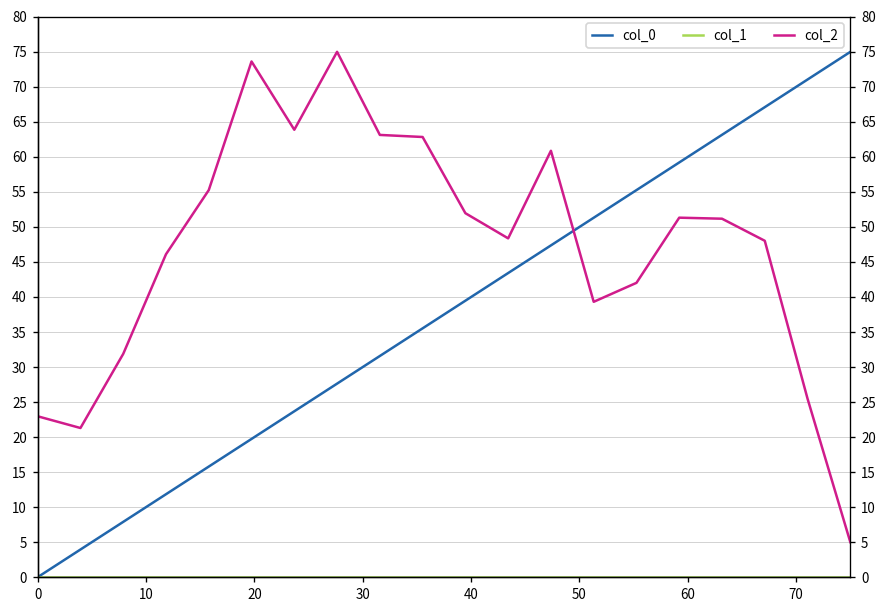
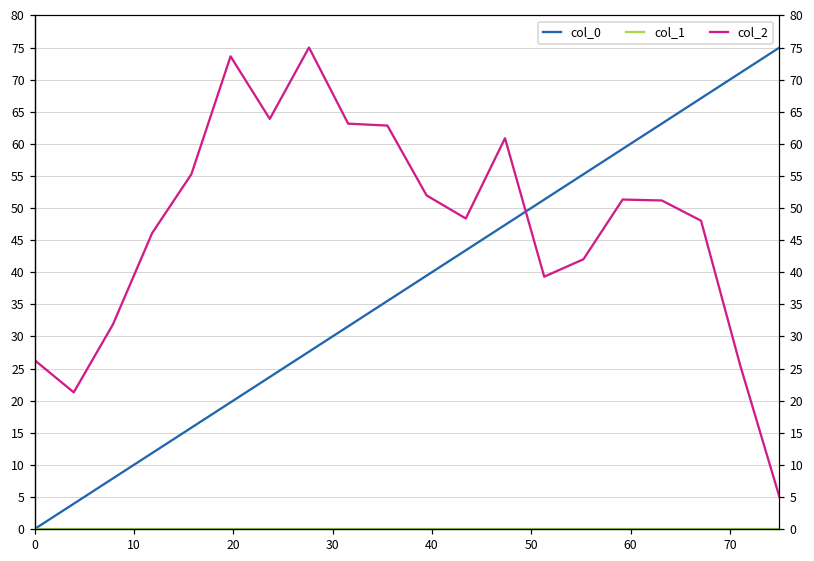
  {
    "col_2": {
-     "0": 23
+     "0": 26
    }
  }
